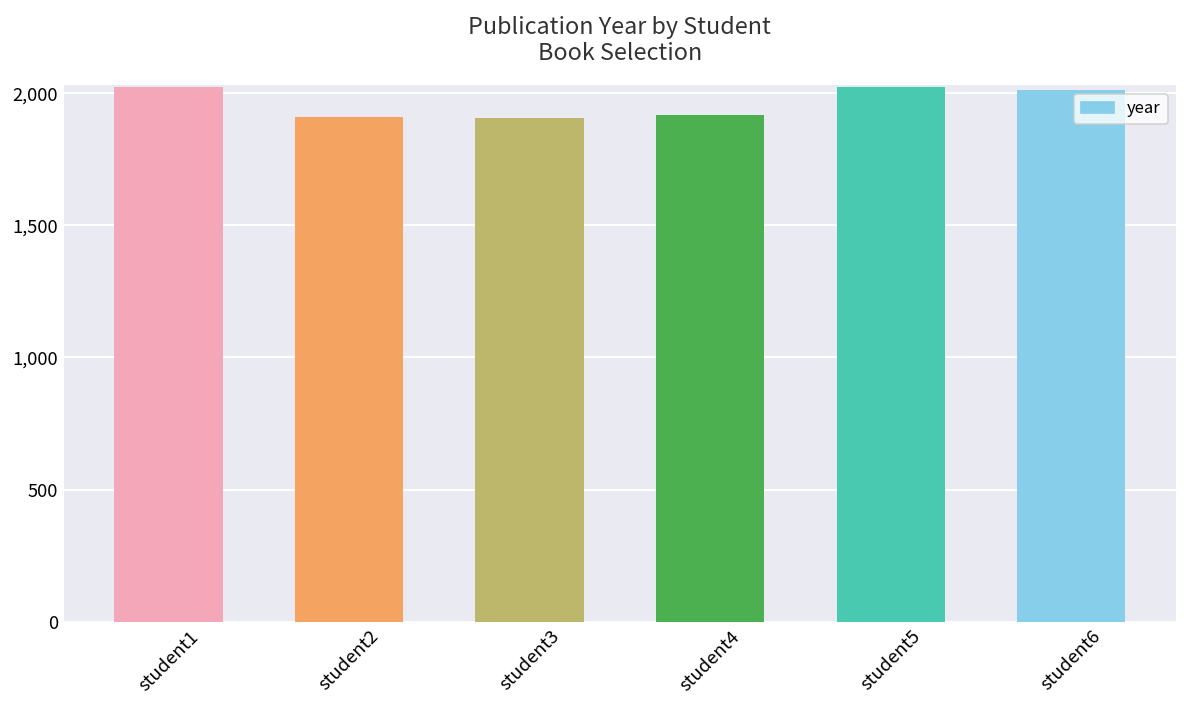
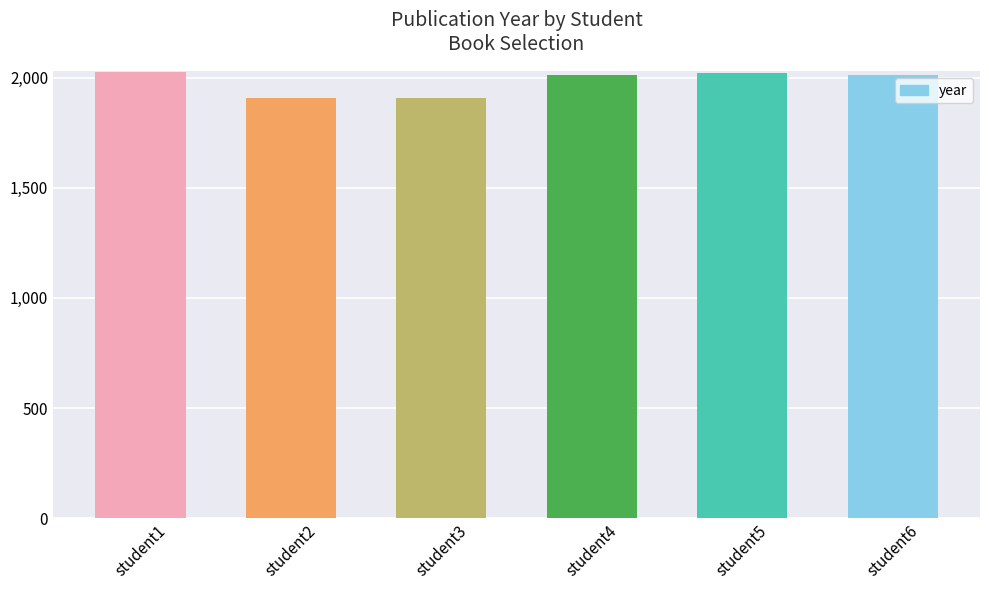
  {
    "student1": "2,020",
    "student2": "1,910",
    "student3": "1,910",
-   "student4": "1,920",
+   "student4": "2,010",
    "student5": "2,020",
    "student6": "2,010"
  }
